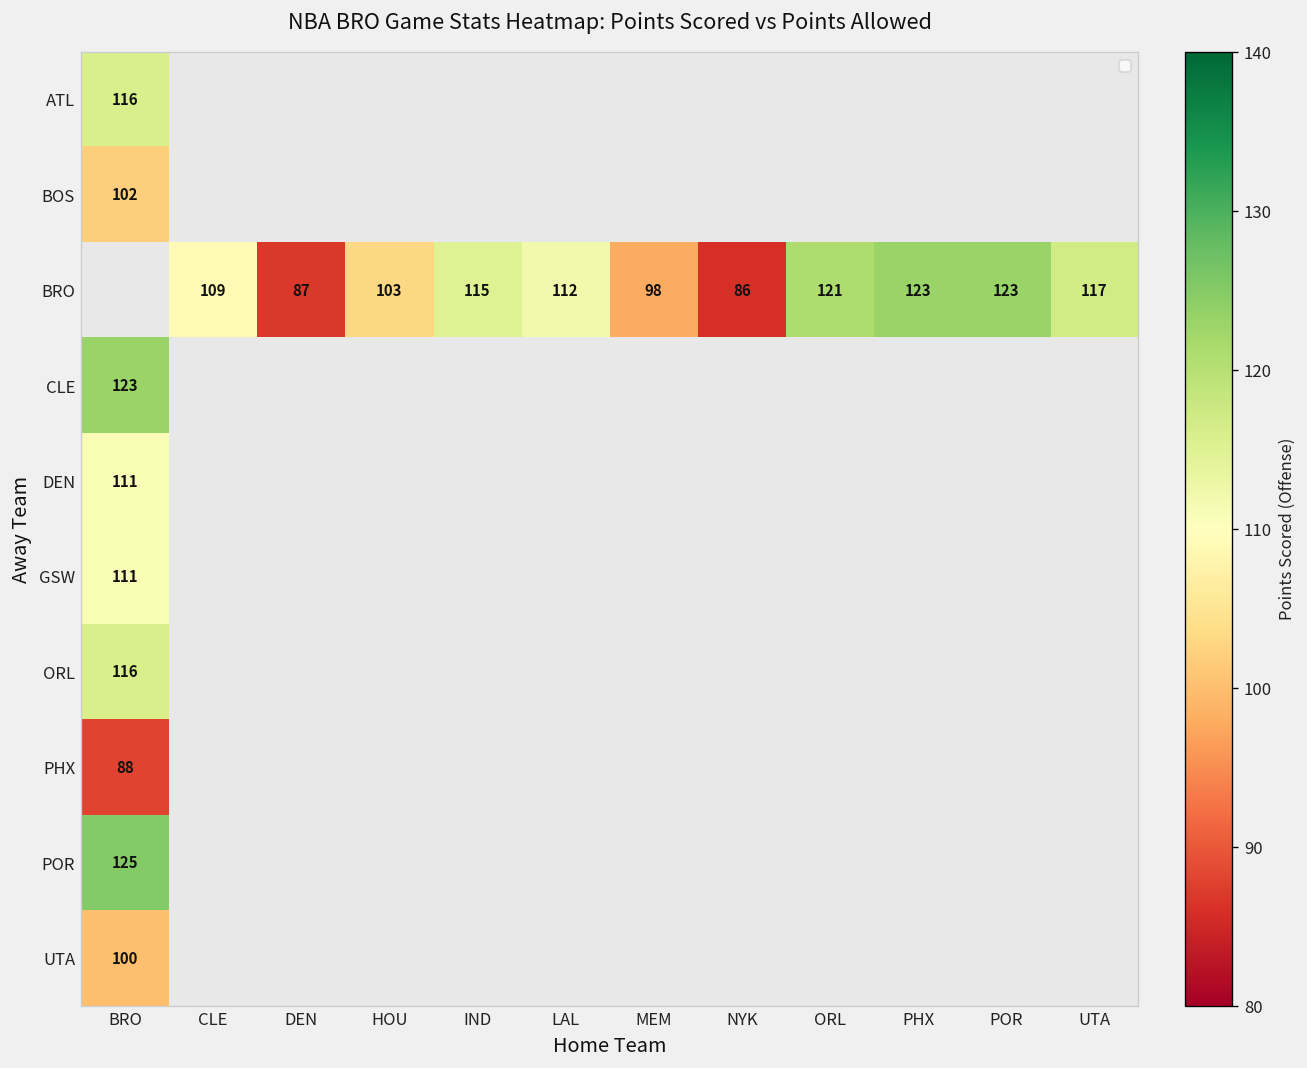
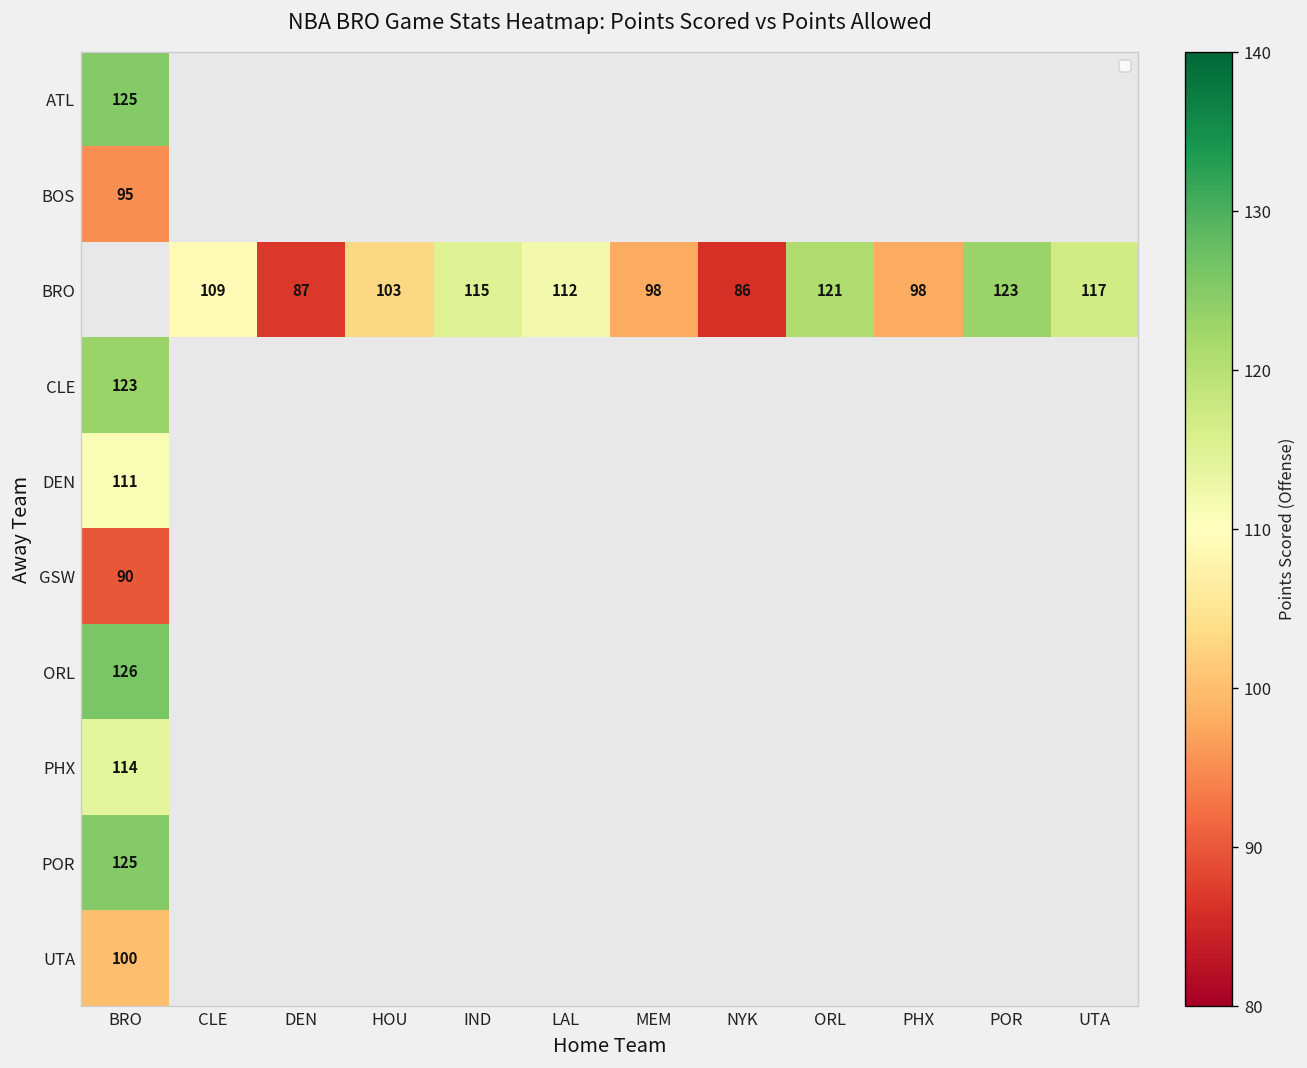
  {
    "ATL": {
-     "BRO": 116
+     "BRO": 125
    },
    "BOS": {
-     "BRO": 102
+     "BRO": 95
    },
    "BRO": {
      "CLE": 109,
      "DEN": 87,
      "HOU": 103,
      "IND": 115,
      "LAL": 112,
      "MEM": 98,
      "NYK": 86,
      "ORL": 121,
-     "PHX": 123,
+     "PHX": 98,
      "POR": 123,
      "UTA": 117
    },
    "CLE": {
      "BRO": 123
    },
    "DEN": {
      "BRO": 111
    },
    "GSW": {
-     "BRO": 111
+     "BRO": 90
    },
    "ORL": {
-     "BRO": 116
+     "BRO": 126
    },
    "PHX": {
-     "BRO": 88
+     "BRO": 114
    },
    "POR": {
      "BRO": 125
    },
    "UTA": {
      "BRO": 100
    }
  }
